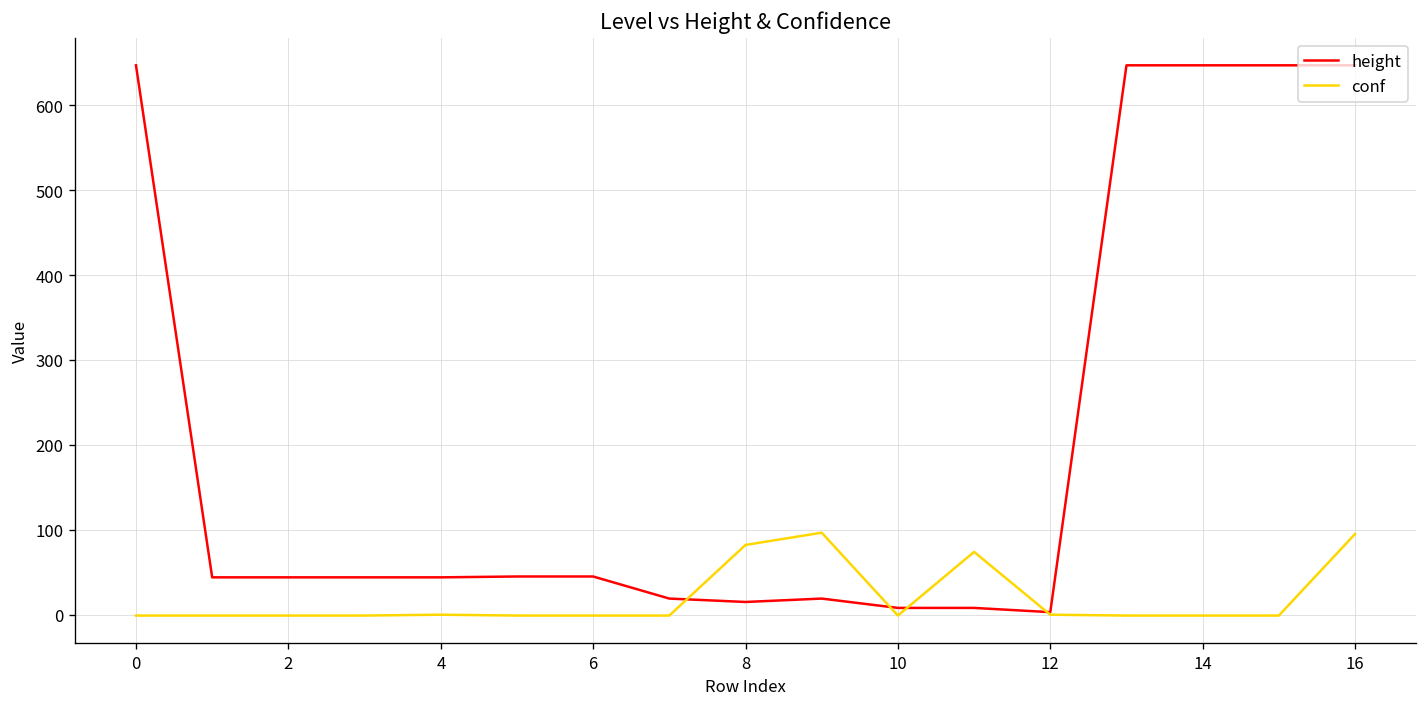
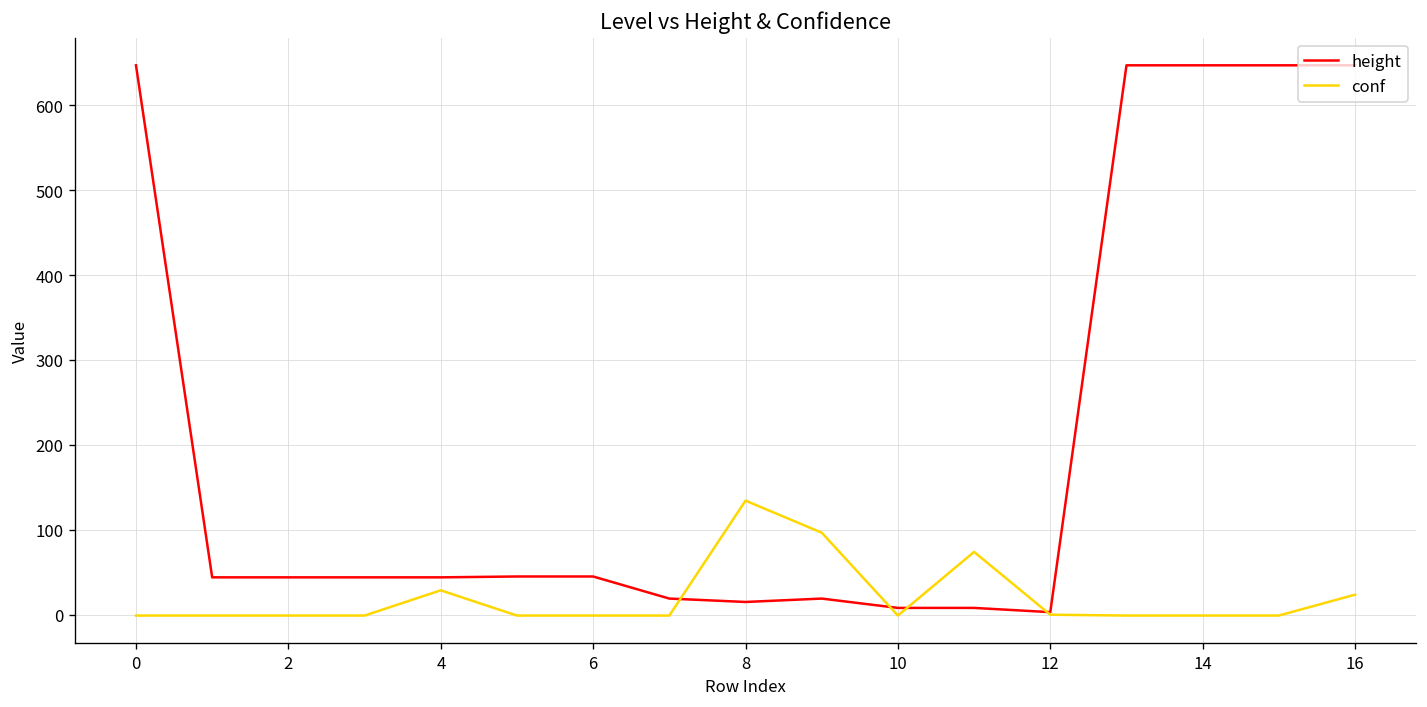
  {
    "height": {
      "0": 650,
      "2": 40,
      "4": 40,
      "6": 50,
      "8": 20,
      "10": 10,
      "14": 650
    },
    "conf": {
      "0": 0,
      "2": 0,
-     "4": 0,
+     "4": 30,
      "6": 0,
-     "8": 80,
+     "8": 130,
      "10": 0,
      "14": 0,
-     "16": 100
+     "16": 20
    }
  }
